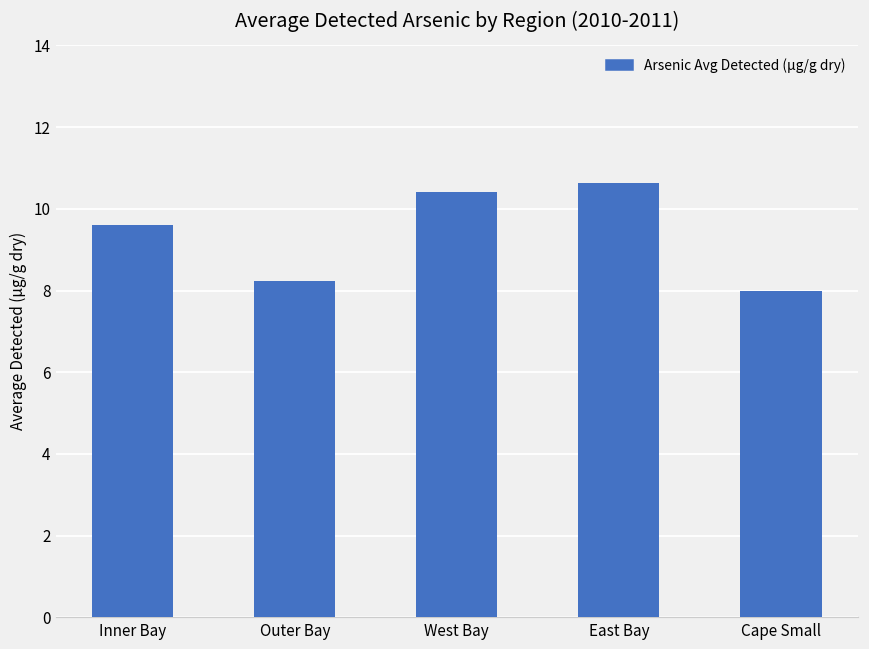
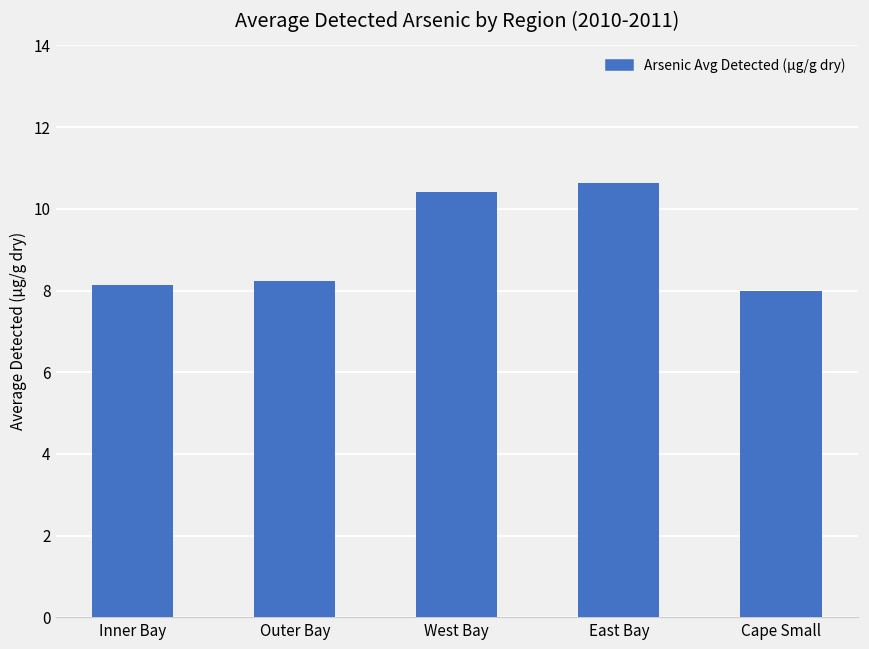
  {
-   "Inner Bay": 9.6,
+   "Inner Bay": 8.1,
    "Outer Bay": 8.2,
    "West Bay": 10.4,
    "East Bay": 10.6,
    "Cape Small": 8.0
  }
